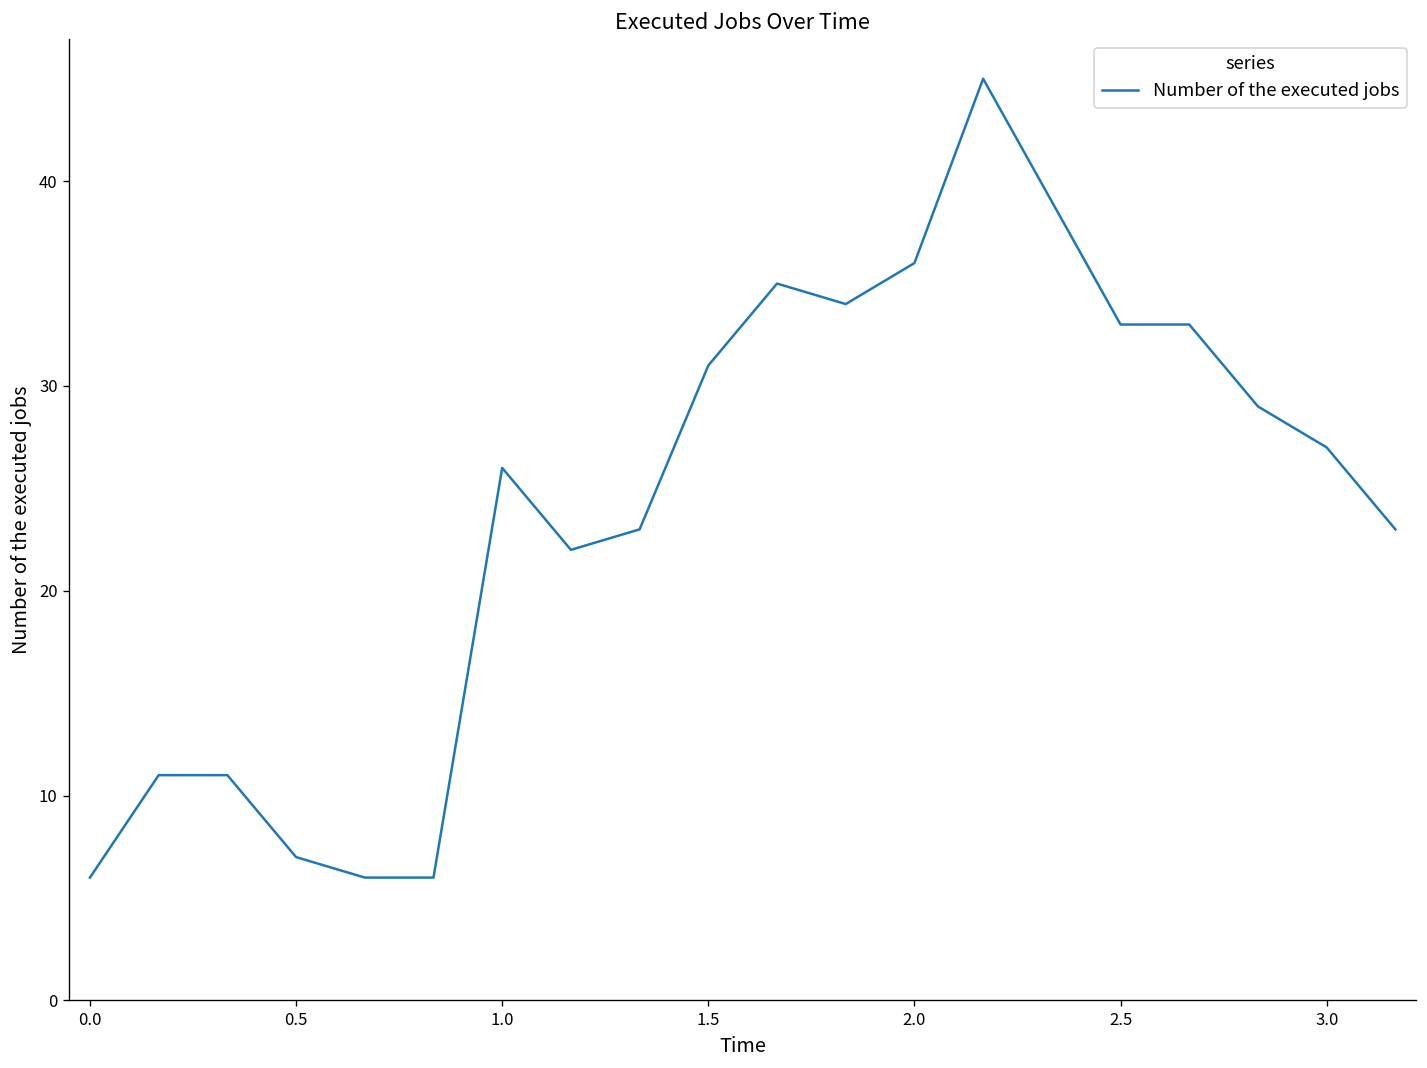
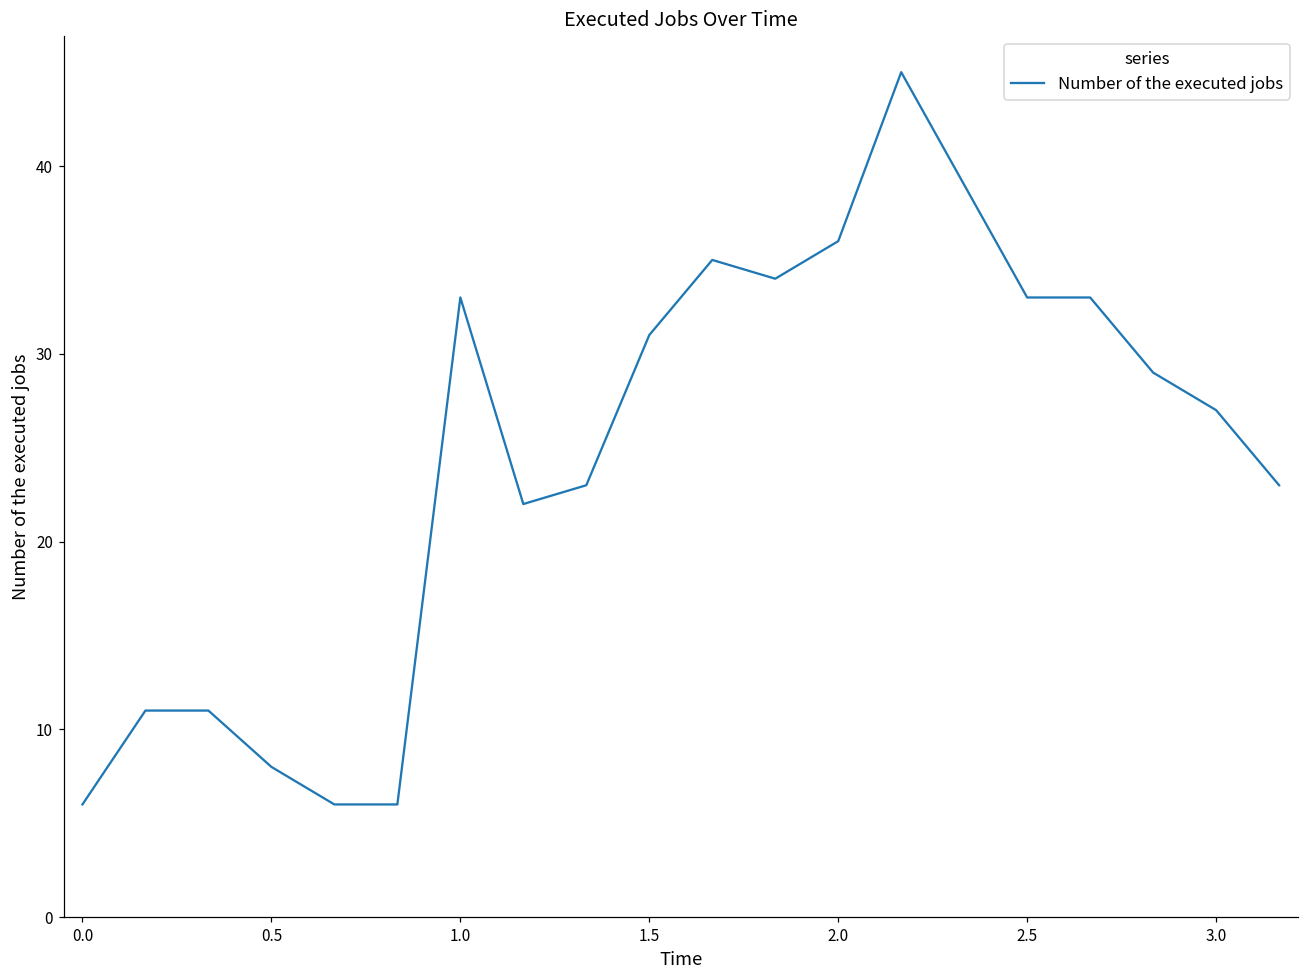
  {
    "0.0": 6,
-   "0.5": 7,
-   "1.0": 26,
+   "0.5": 8,
+   "1.0": 33,
    "1.5": 31,
    "2.0": 36,
    "2.5": 33,
    "3.0": 27
  }
